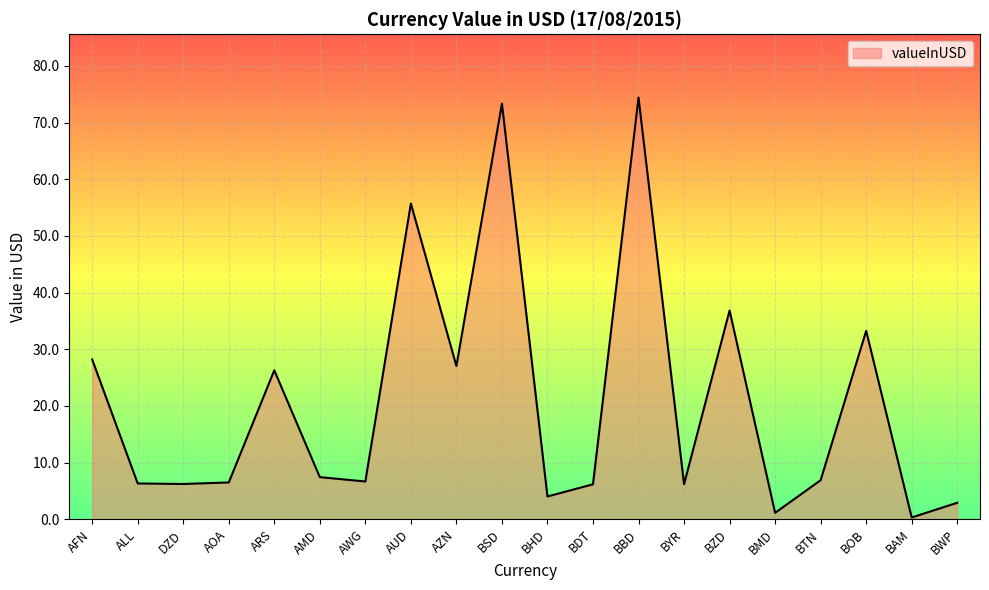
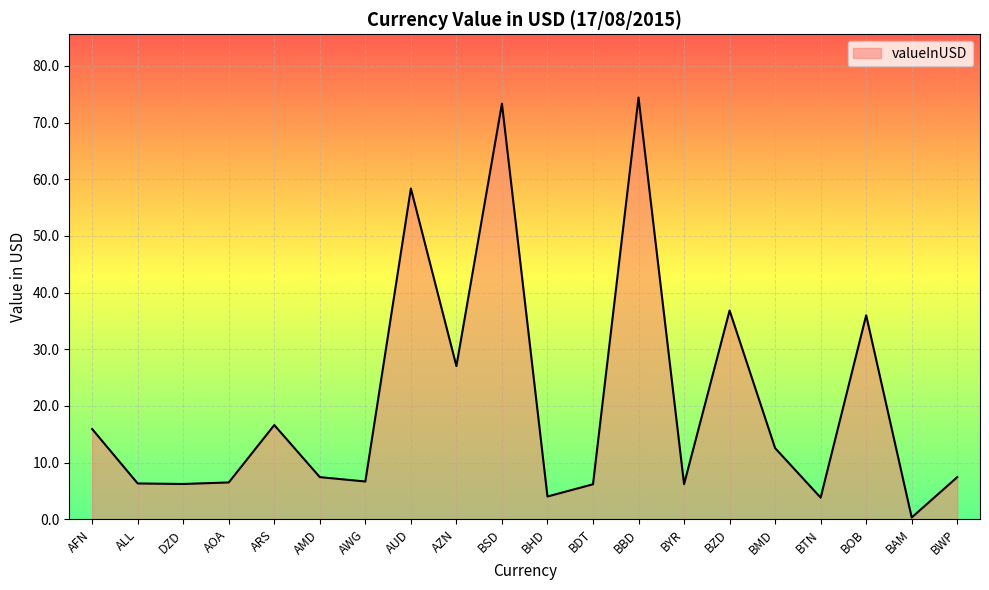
  {
-   "AFN": 28,
+   "AFN": 16,
    "ALL": 6,
    "DZD": 6,
    "AOA": 6,
-   "ARS": 26,
+   "ARS": 17,
    "AMD": 7,
    "AWG": 7,
-   "AUD": 56,
+   "AUD": 58,
    "AZN": 27,
    "BSD": 73,
    "BHD": 4,
    "BDT": 6,
    "BBD": 74,
    "BYR": 6,
    "BZD": 37,
-   "BMD": 1,
-   "BTN": 7,
-   "BOB": 33,
+   "BMD": 13,
+   "BTN": 4,
+   "BOB": 36,
    "BAM": 0,
-   "BWP": 3
+   "BWP": 7
  }
